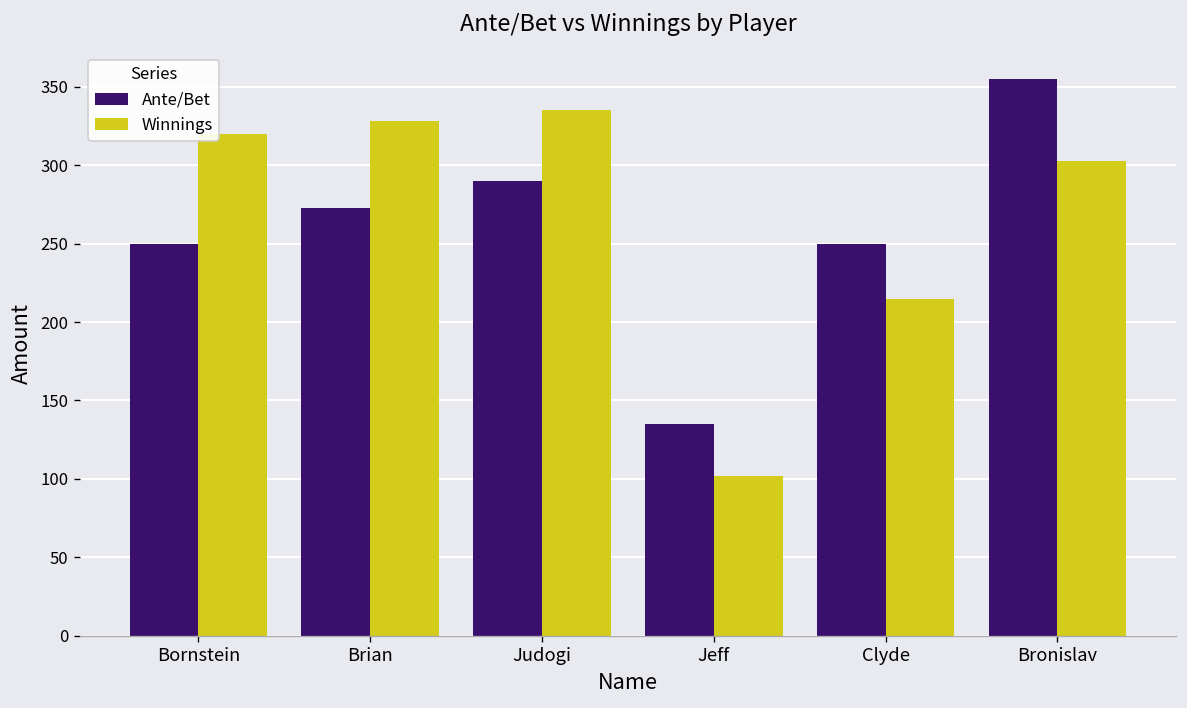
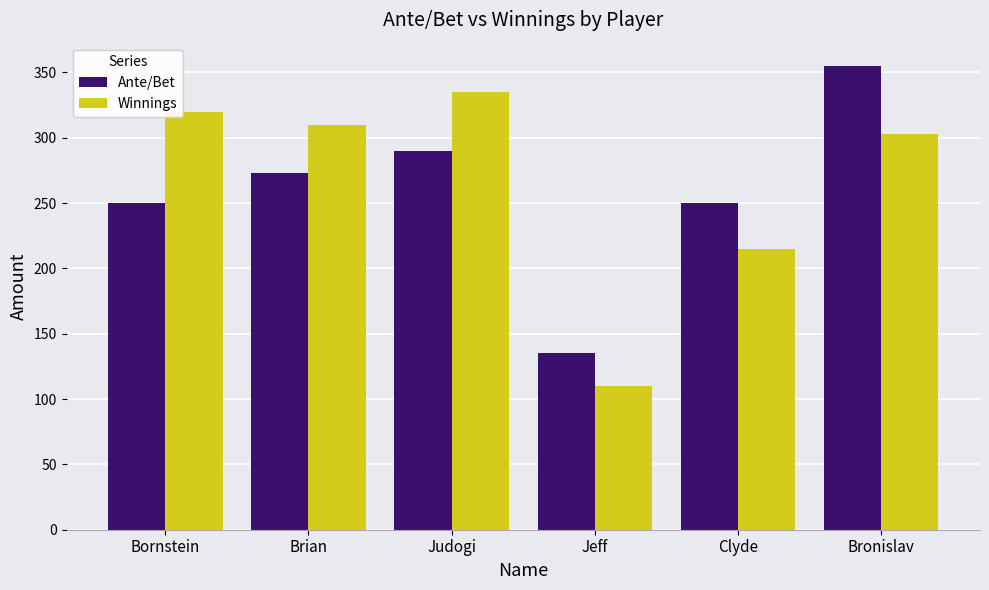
  {
    "Ante/Bet": {
      "Bornstein": 250,
      "Brian": 273,
      "Judogi": 290,
      "Jeff": 135,
      "Clyde": 250,
      "Bronislav": 355
    },
    "Winnings": {
      "Bornstein": 320,
-     "Brian": 328,
+     "Brian": 310,
      "Judogi": 335,
-     "Jeff": 102,
+     "Jeff": 110,
      "Clyde": 215,
      "Bronislav": 303
    }
  }
